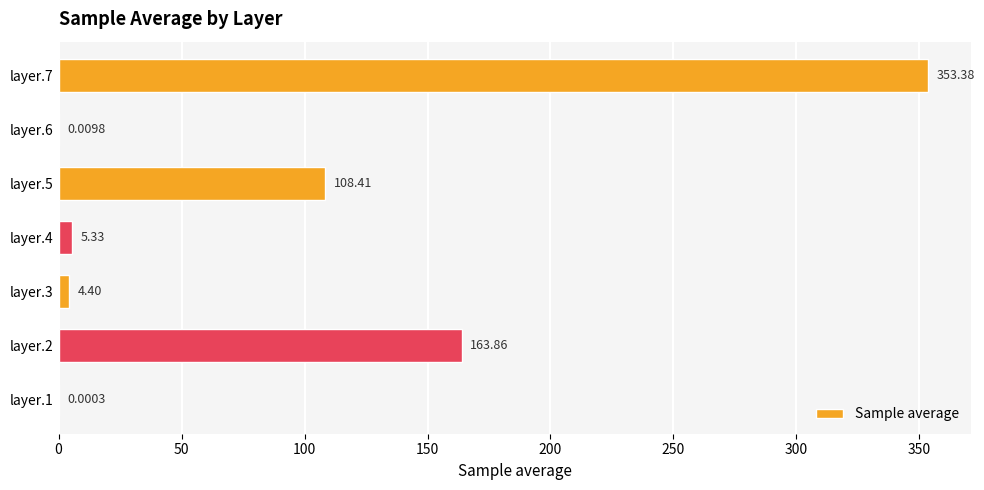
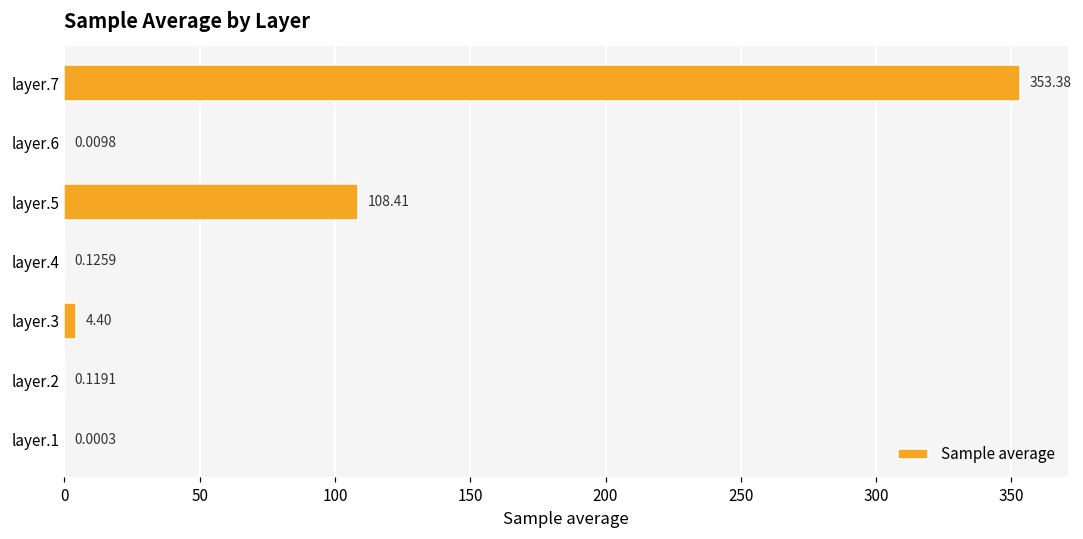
  {
    "layer.7": 353.38,
    "layer.6": 0.0098,
    "layer.5": 108.41,
-   "layer.4": 5.33,
+   "layer.4": 0.1259,
    "layer.3": 4.40,
-   "layer.2": 163.86,
+   "layer.2": 0.1191,
    "layer.1": 0.0003
  }
